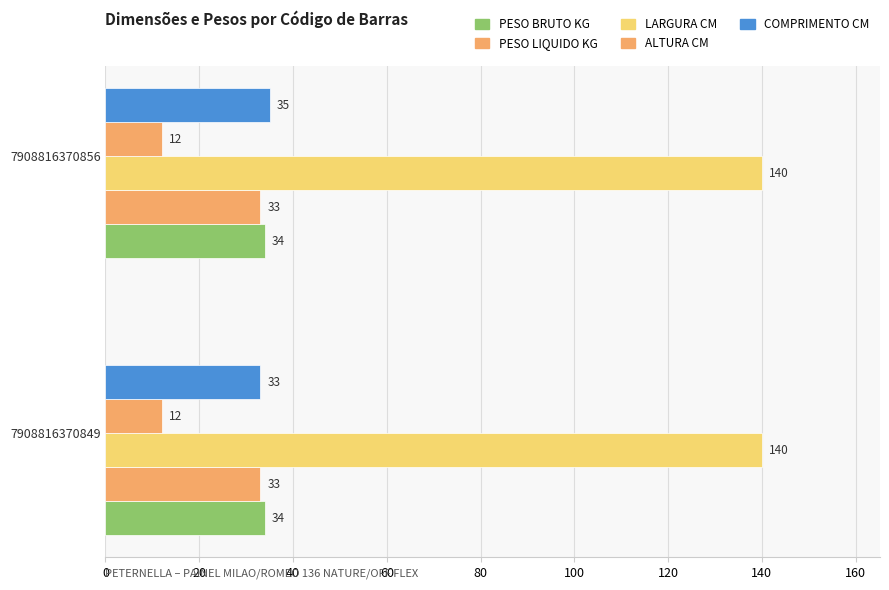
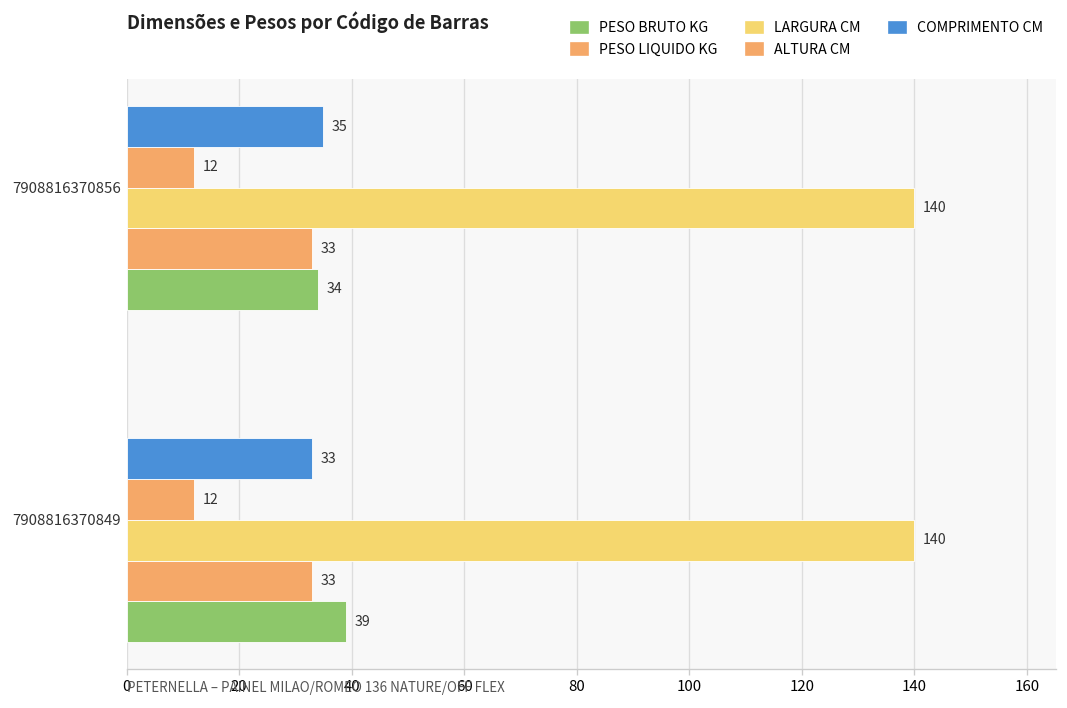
  {
    "PESO BRUTO KG": {
      "7908816370856": 34,
-     "7908816370849": 34
+     "7908816370849": 39
    },
    "COMPRIMENTO CM": {
      "7908816370856": 35,
      "7908816370849": 33
    }
  }
